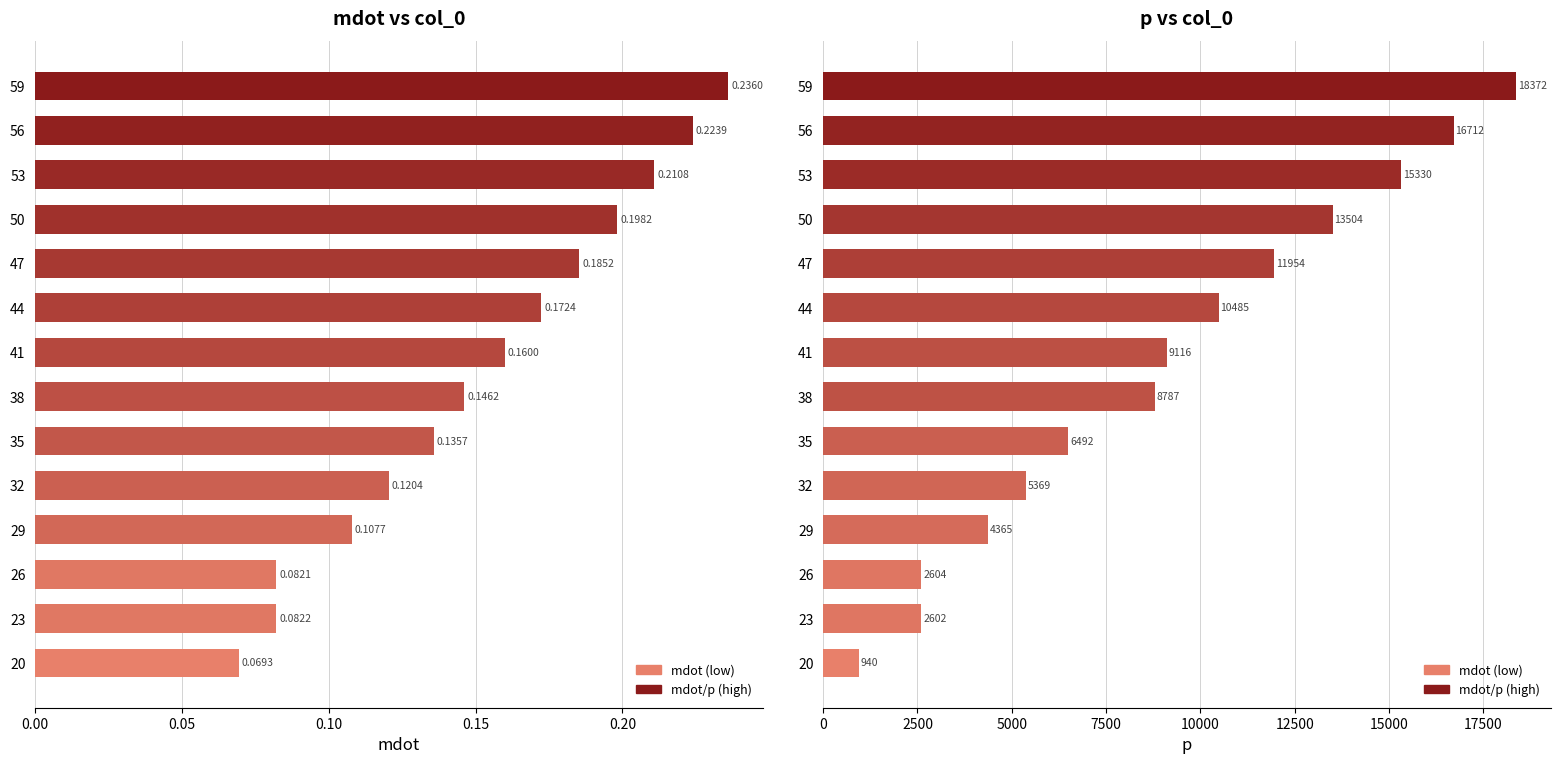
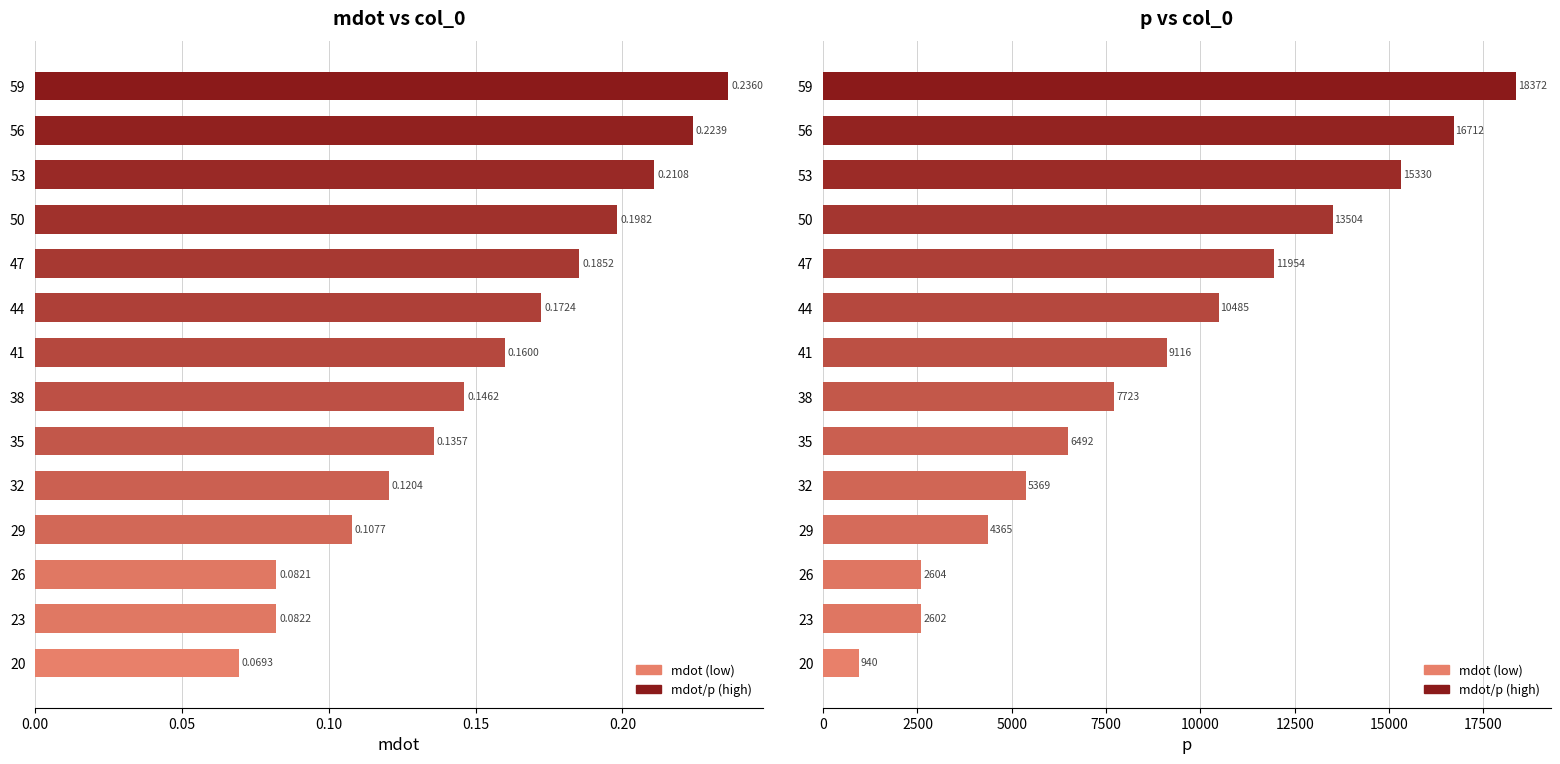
  {
    "mdot vs col_0": {
      "59": 0.2360,
      "56": 0.2239,
      "53": 0.2108,
      "50": 0.1982,
      "47": 0.1852,
      "44": 0.1724,
      "41": 0.1600,
      "38": 0.1462,
      "35": 0.1357,
      "32": 0.1204,
      "29": 0.1077,
      "26": 0.0821,
      "23": 0.0822,
      "20": 0.0693
    },
    "p vs col_0": {
      "59": 18372,
      "56": 16712,
      "53": 15330,
      "50": 13504,
      "47": 11954,
      "44": 10485,
      "41": 9116,
-     "38": 8787,
+     "38": 7723,
      "35": 6492,
      "32": 5369,
      "29": 4365,
      "26": 2604,
      "23": 2602,
      "20": 940
    }
  }
